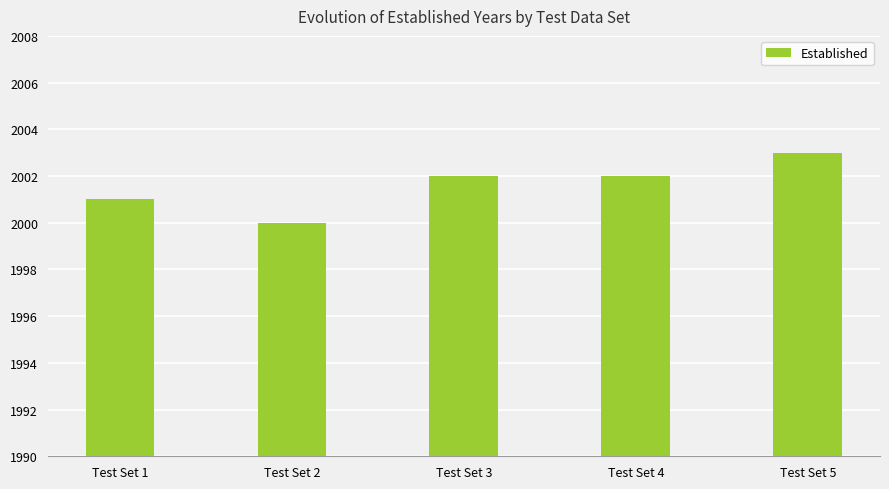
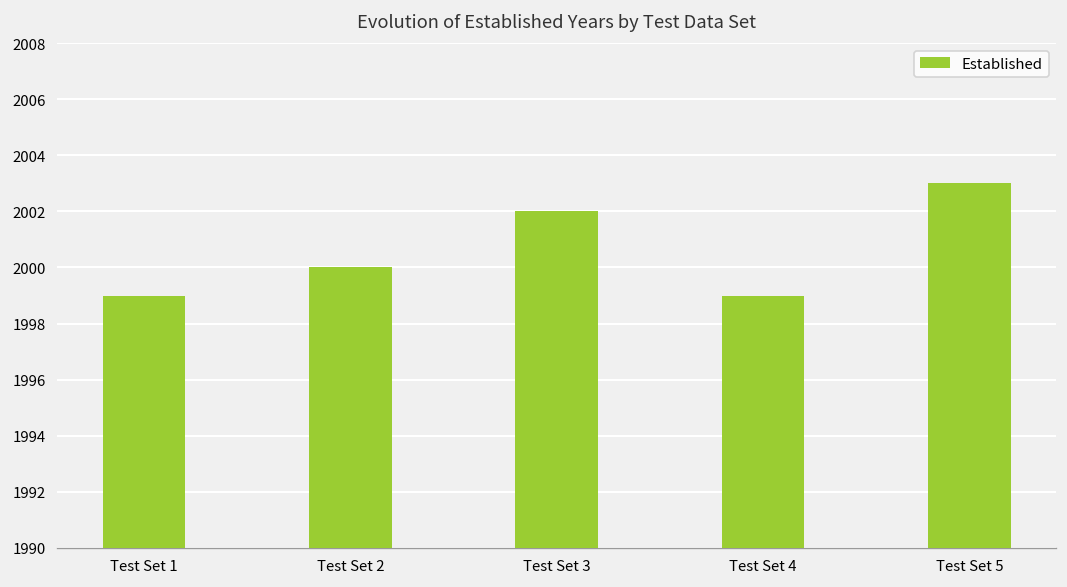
  {
-   "Test Set 1": 2001,
+   "Test Set 1": 1999,
    "Test Set 2": 2000,
    "Test Set 3": 2002,
-   "Test Set 4": 2002,
+   "Test Set 4": 1999,
    "Test Set 5": 2003
  }
